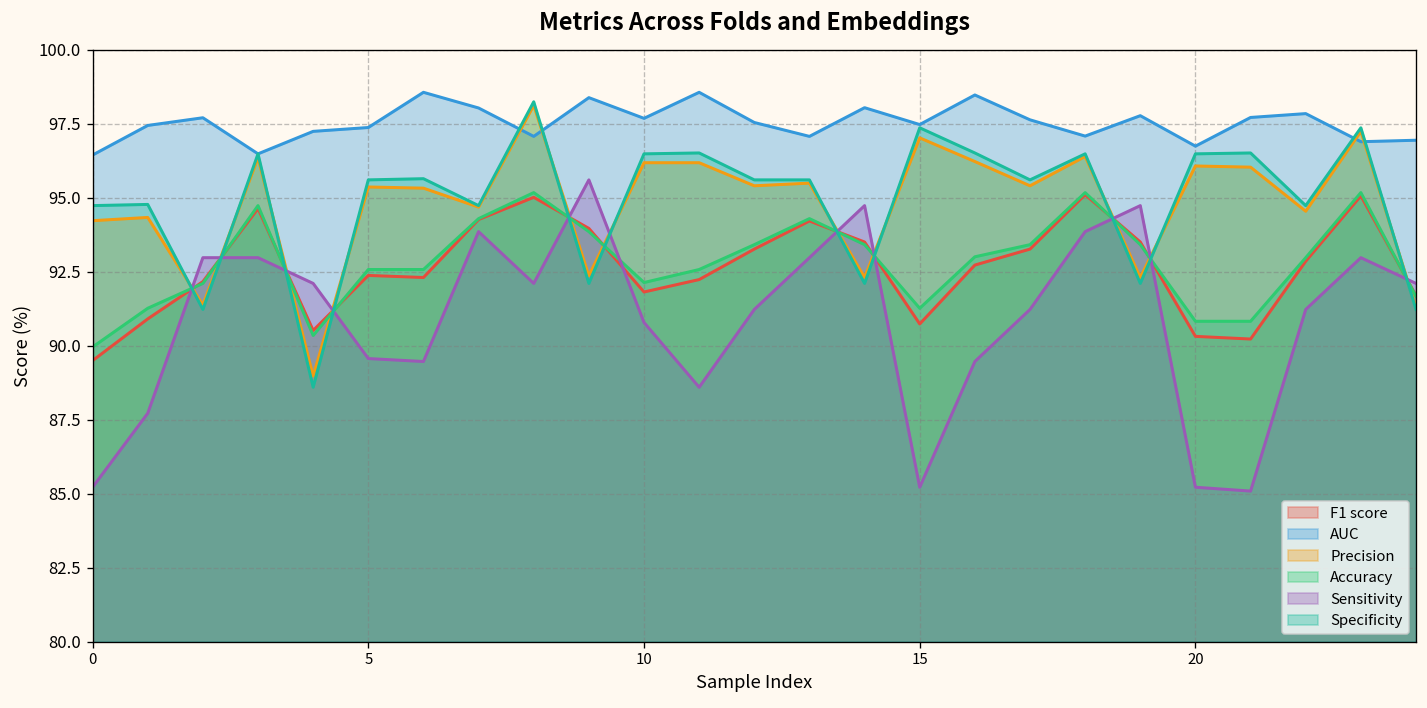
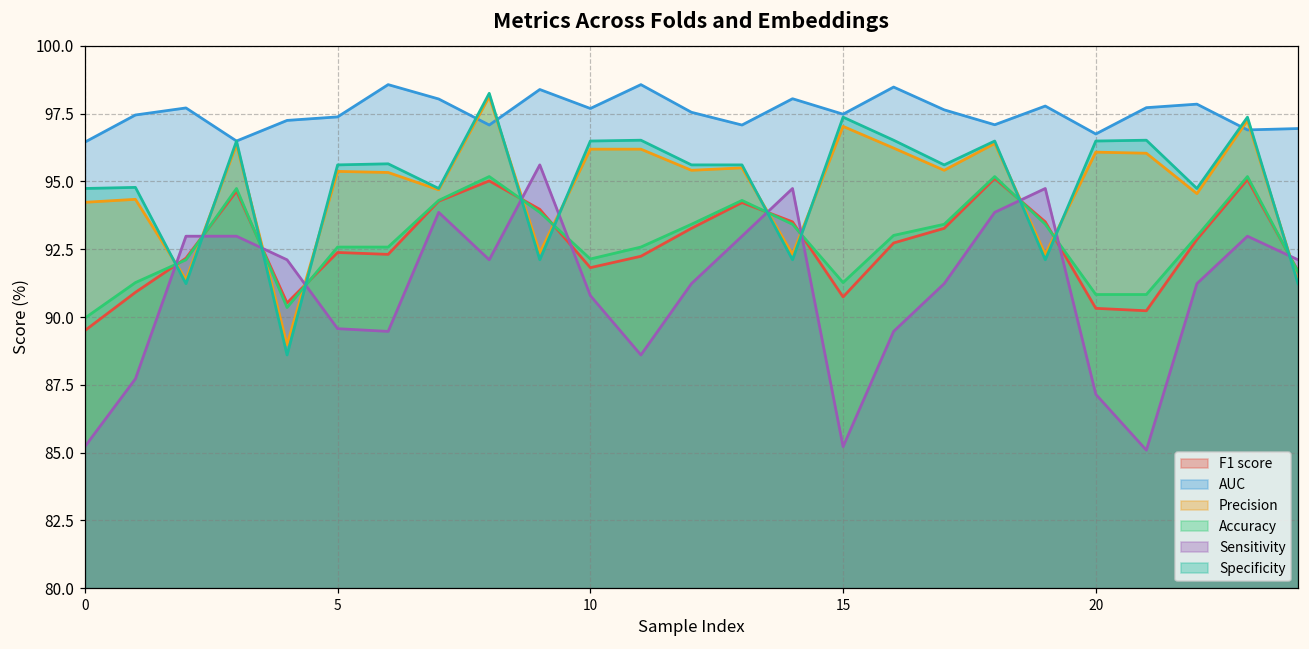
  {
    "Sensitivity": {
      "0": 85.2,
      "5": 89.6,
      "10": 90.8,
      "15": 85.2,
-     "20": 85.2
+     "20": 87.2
    }
  }
